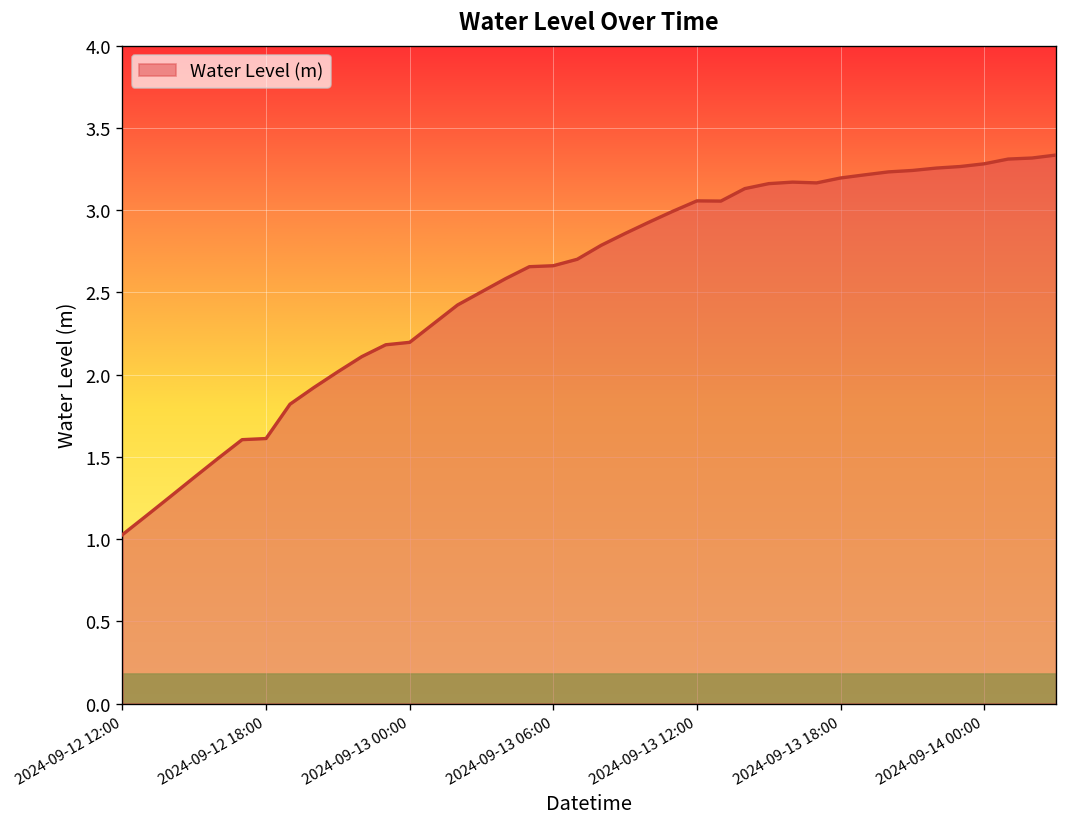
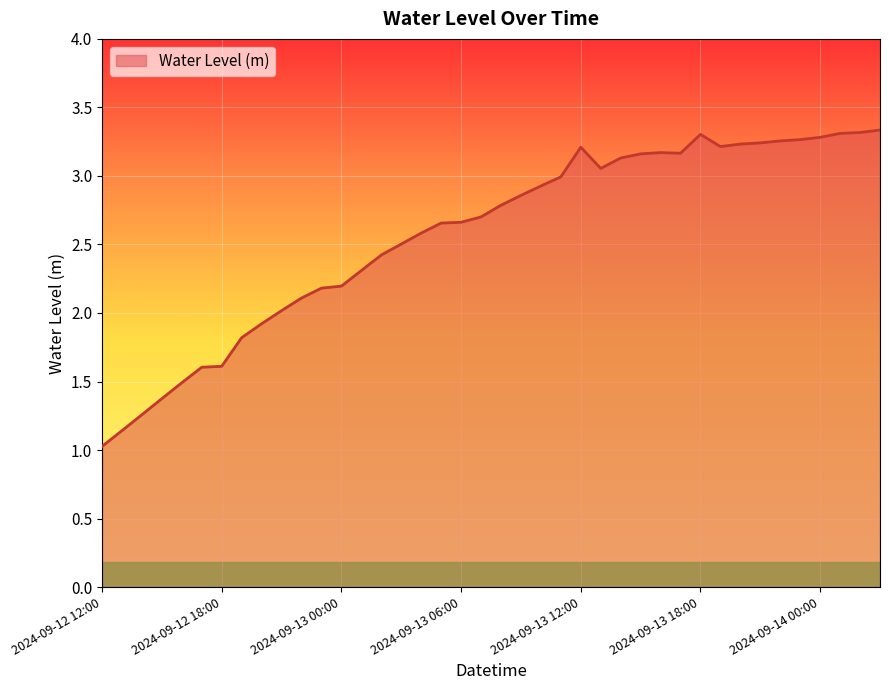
  {
    "2024-09-12 12:00": 1.03,
    "2024-09-12 18:00": 1.61,
    "2024-09-13 00:00": 2.20,
    "2024-09-13 06:00": 2.66,
-   "2024-09-13 12:00": 3.06,
-   "2024-09-13 18:00": 3.20,
+   "2024-09-13 12:00": 3.21,
+   "2024-09-13 18:00": 3.30,
    "2024-09-14 00:00": 3.28
  }
